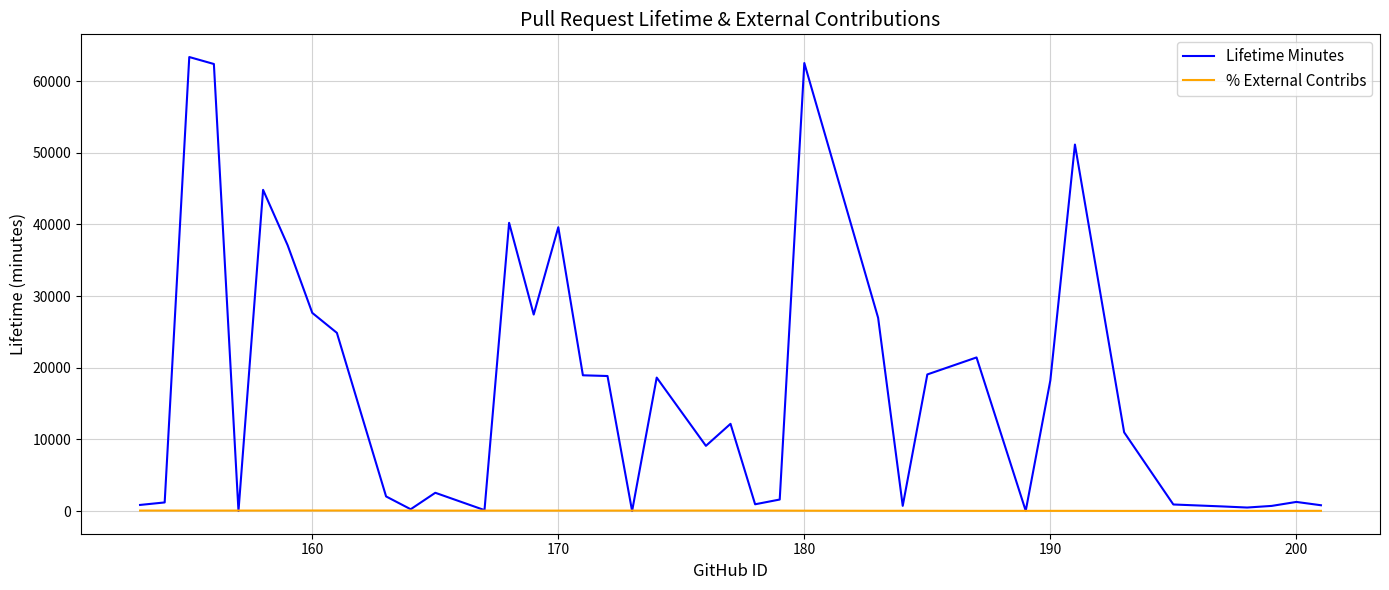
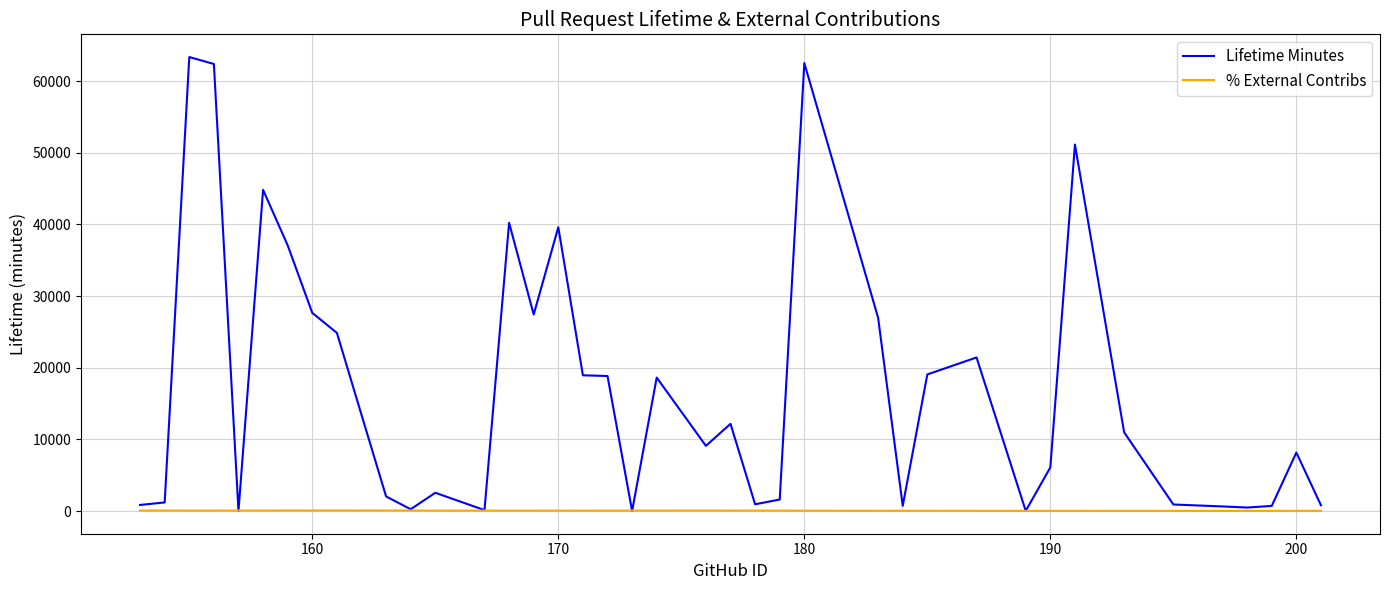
  {
    "Lifetime Minutes": {
      "160": 28000,
      "170": 40000,
      "180": 63000,
-     "190": 18000,
-     "200": 1000
+     "190": 6000,
+     "200": 8000
    },
    "% External Contribs": {
      "160": 0,
      "170": 0,
      "180": 0,
      "190": 0,
      "200": 0
    }
  }
